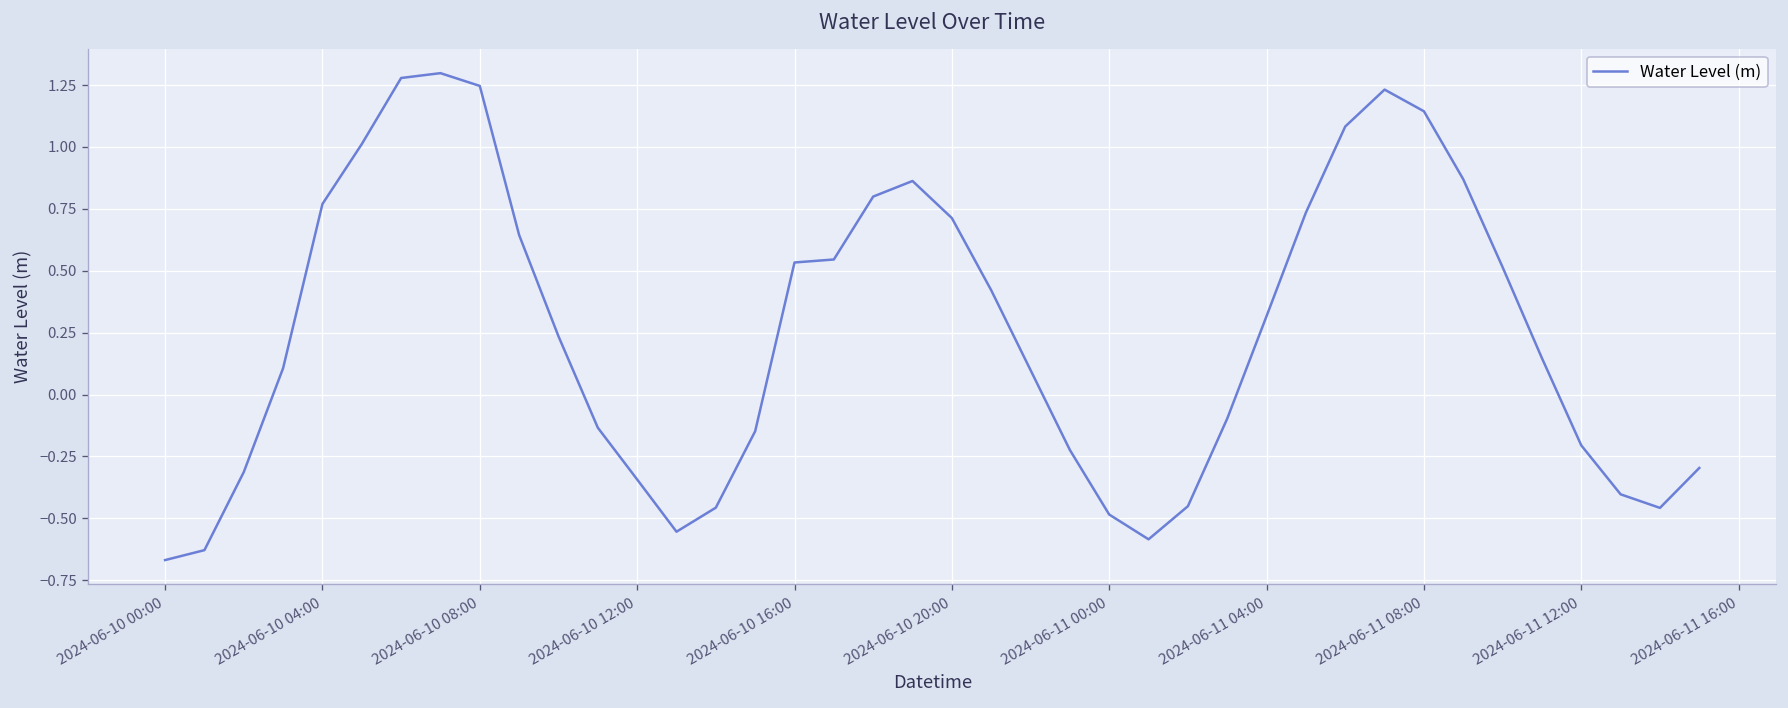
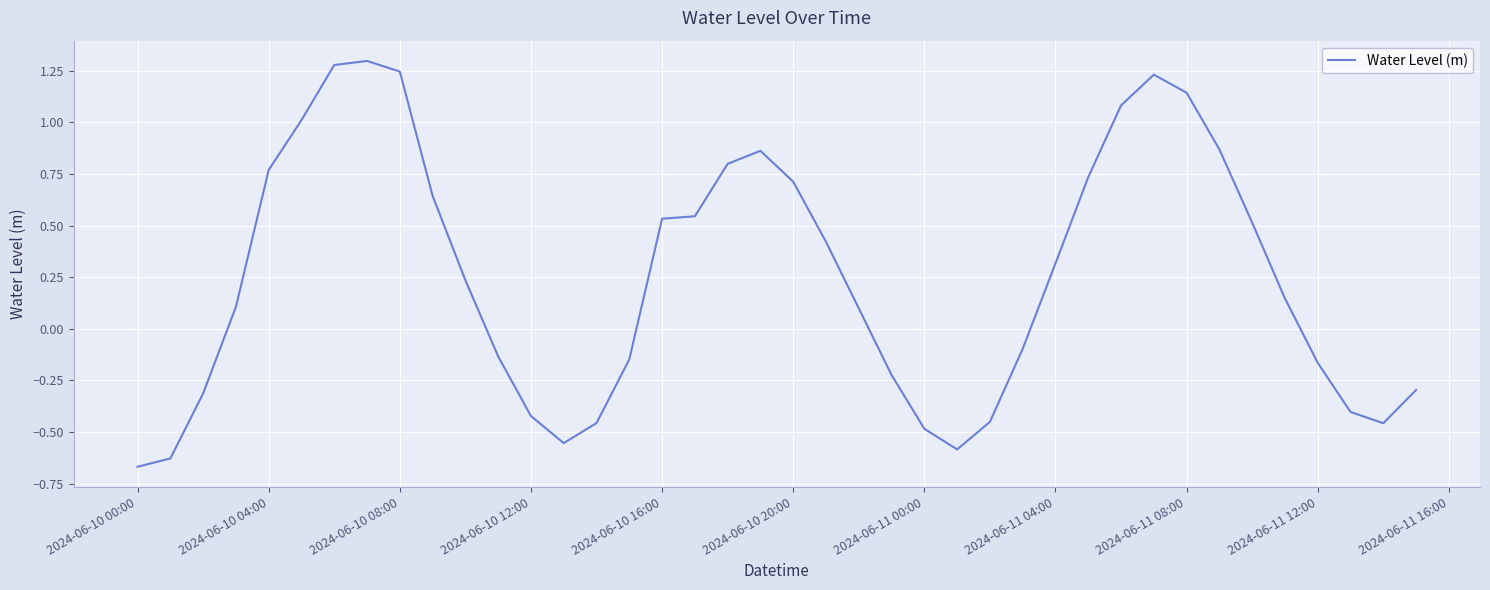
  {
    "2024-06-10 00:00": -0.67,
    "2024-06-10 04:00": 0.77,
    "2024-06-10 08:00": 1.25,
-   "2024-06-10 12:00": -0.34,
+   "2024-06-10 12:00": -0.42,
    "2024-06-10 16:00": 0.53,
    "2024-06-10 20:00": 0.71,
    "2024-06-11 00:00": -0.48,
    "2024-06-11 04:00": 0.32,
    "2024-06-11 08:00": 1.14,
-   "2024-06-11 12:00": -0.21
+   "2024-06-11 12:00": -0.16
  }
